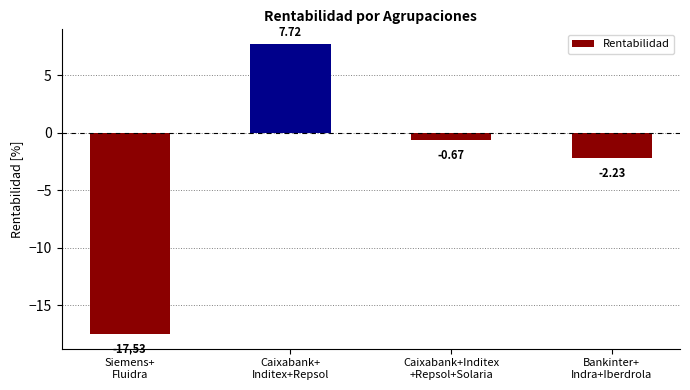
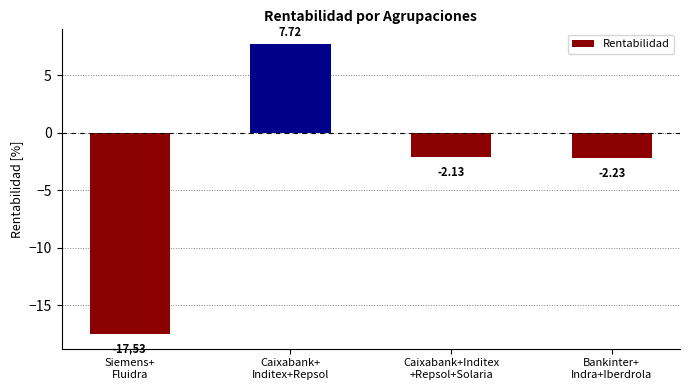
  {
    "Siemens+ Fluidra": -17.53,
    "Caixabank+ Inditex+Repsol": 7.72,
-   "Caixabank+Inditex +Repsol+Solaria": -0.67,
+   "Caixabank+Inditex +Repsol+Solaria": -2.13,
    "Bankinter+ Indra+Iberdrola": -2.23
  }
